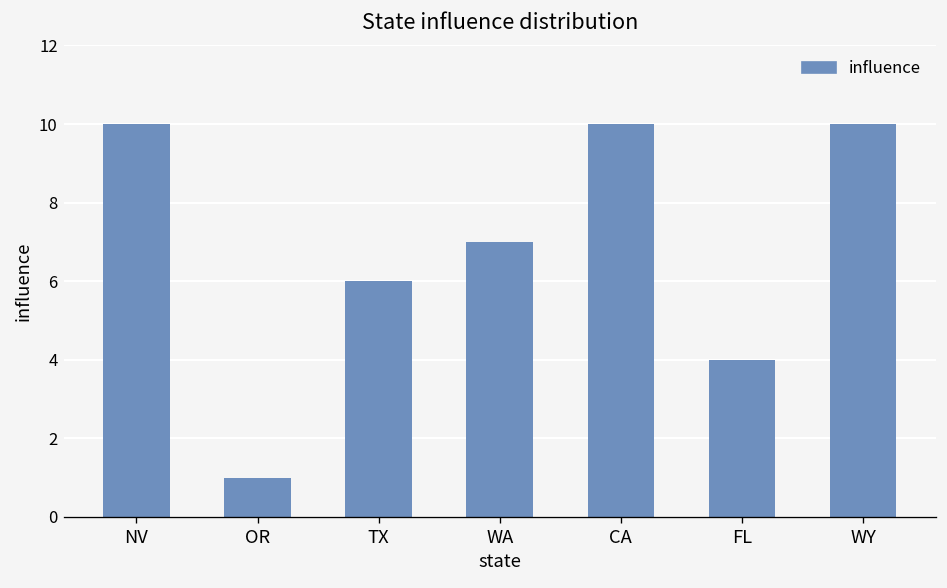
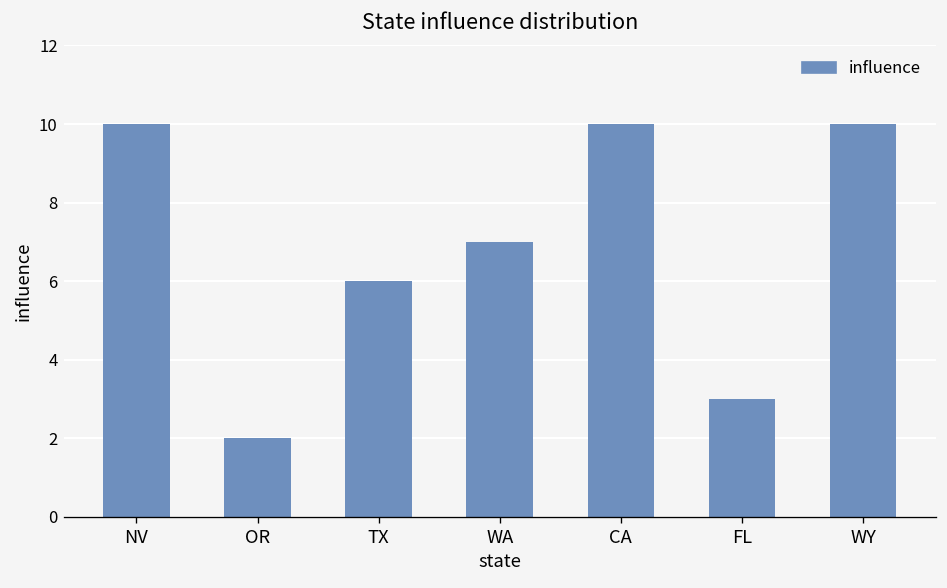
  {
    "NV": 10,
-   "OR": 1,
+   "OR": 2,
    "TX": 6,
    "WA": 7,
    "CA": 10,
-   "FL": 4,
+   "FL": 3,
    "WY": 10
  }
